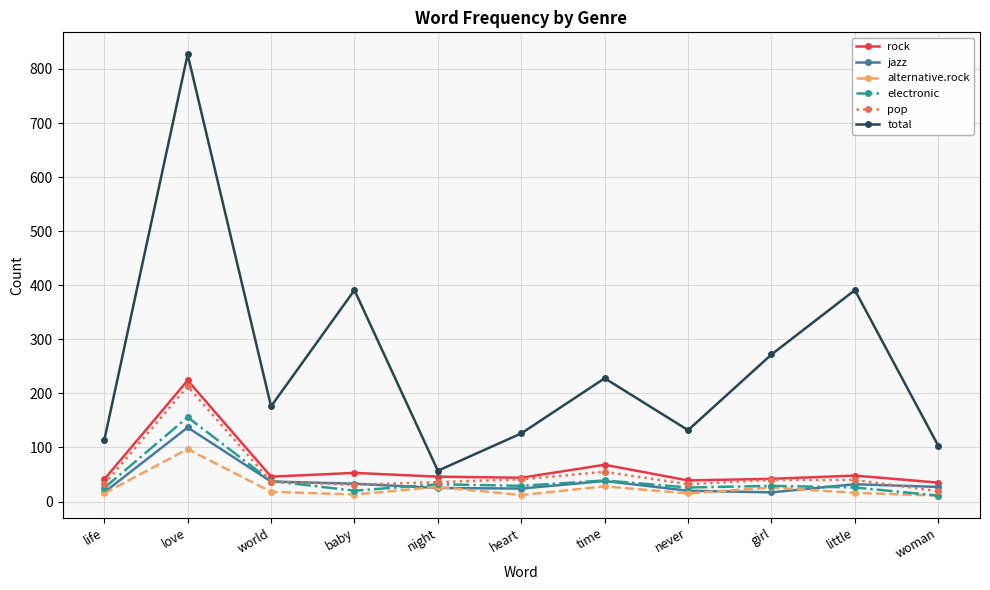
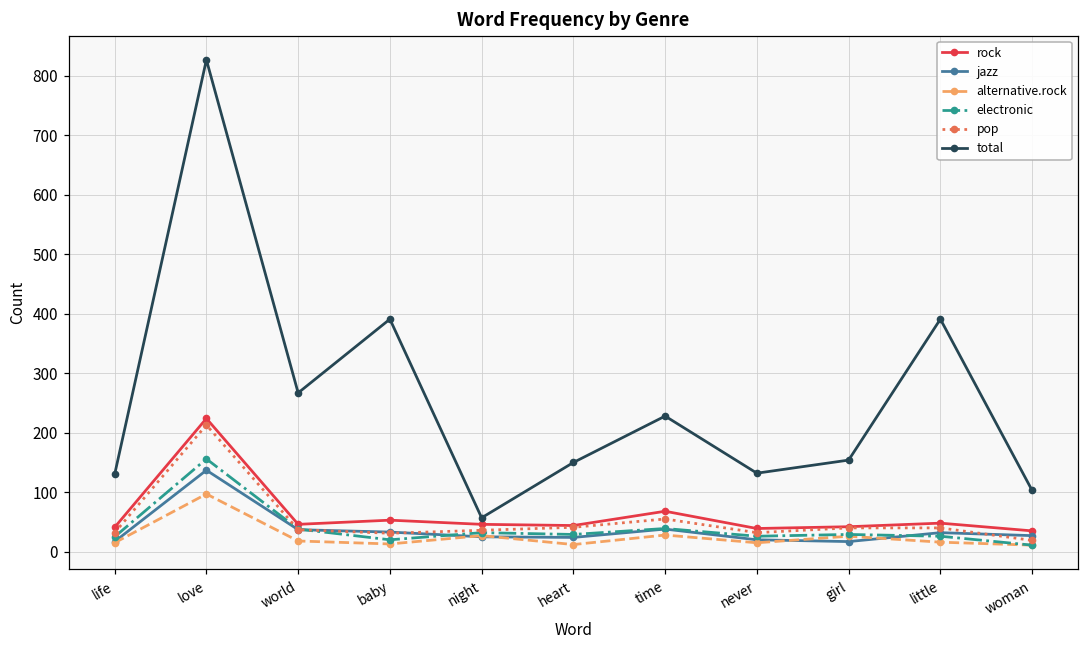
  {
    "total": {
-     "life": 110,
+     "life": 130,
      "love": 830,
-     "world": 180,
+     "world": 270,
      "baby": 390,
      "night": 60,
-     "heart": 130,
+     "heart": 150,
      "time": 230,
      "never": 130,
-     "girl": 270,
+     "girl": 150,
      "little": 390,
      "woman": 100
    }
  }
